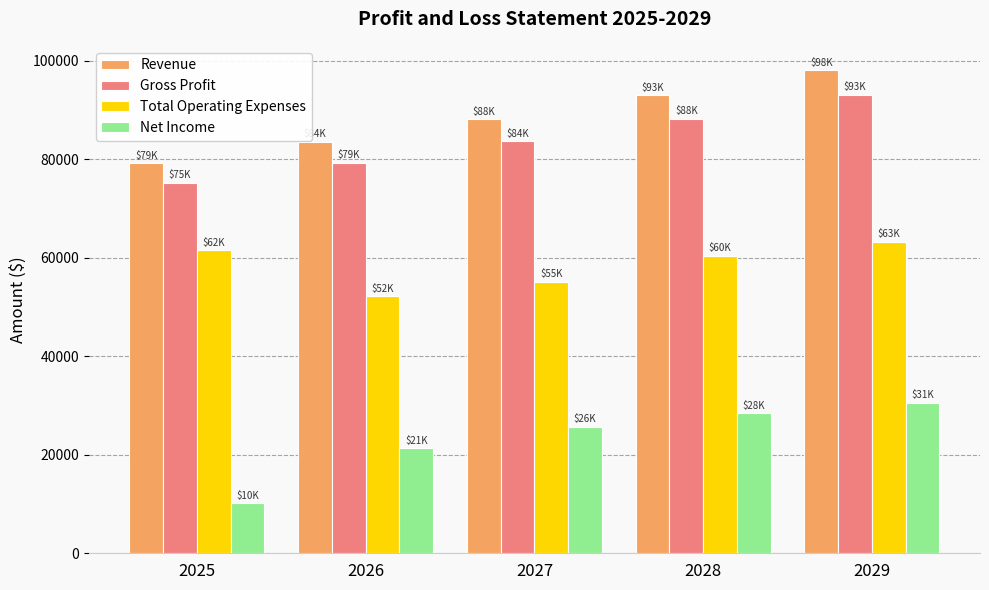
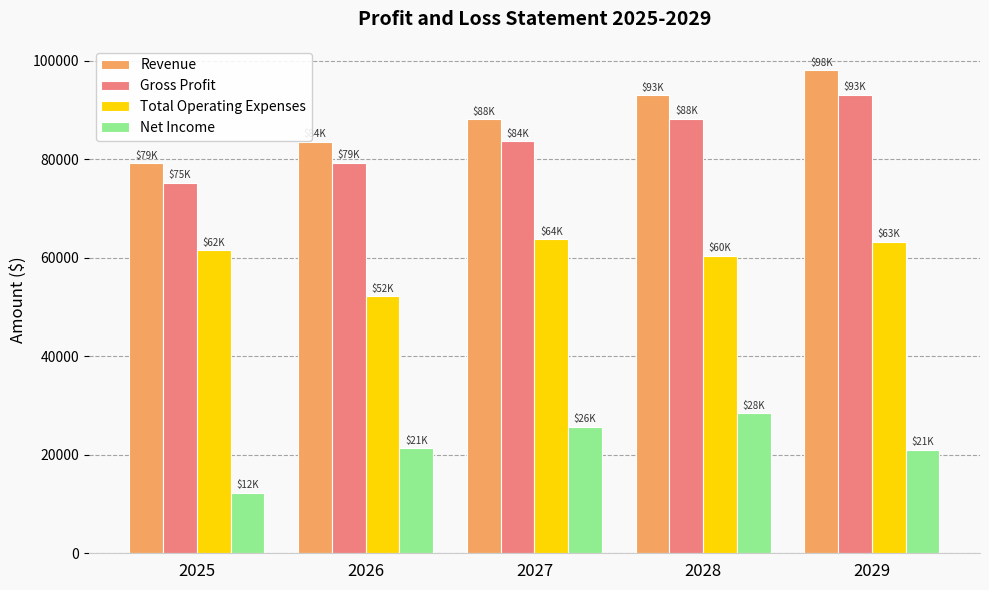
  {
    "Total Operating Expenses": {
      "2025": "$62K",
      "2026": "$52K",
-     "2027": "$55K",
+     "2027": "$64K",
      "2028": "$60K",
      "2029": "$63K"
    },
    "Net Income": {
-     "2025": "$10K",
+     "2025": "$12K",
      "2026": "$21K",
      "2027": "$26K",
      "2028": "$28K",
-     "2029": "$31K"
+     "2029": "$21K"
    }
  }
